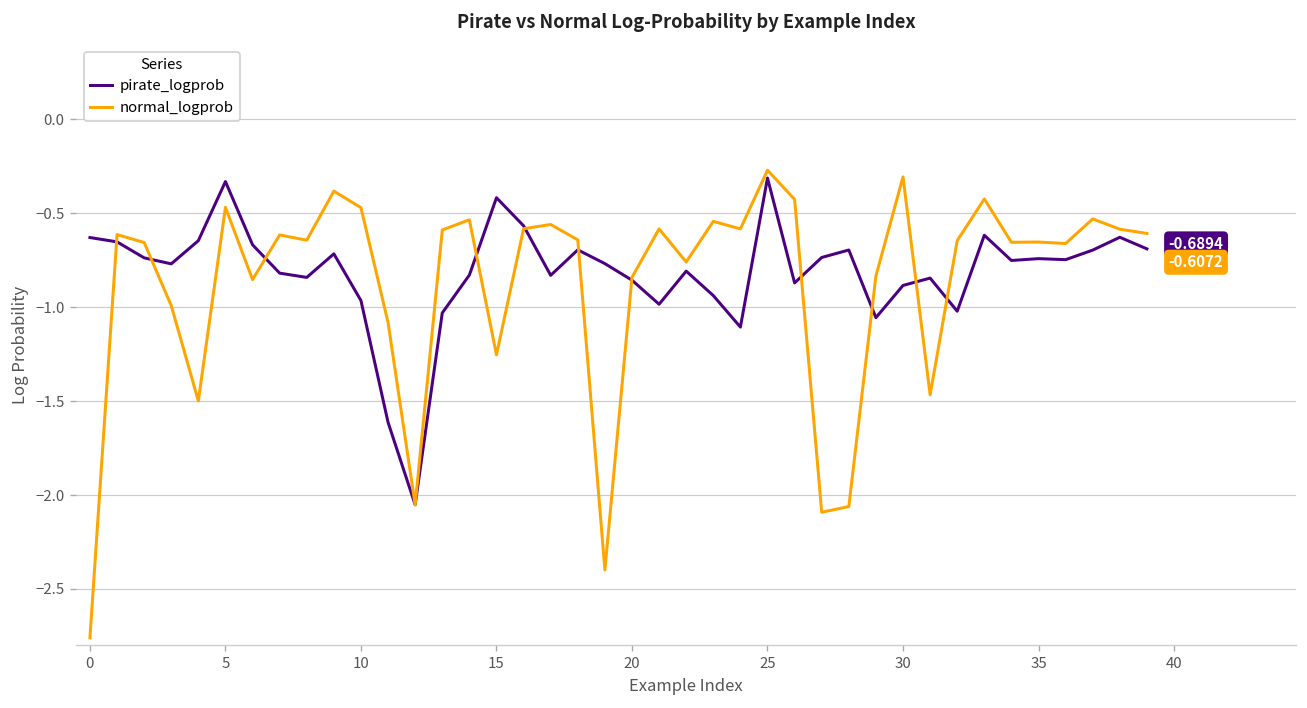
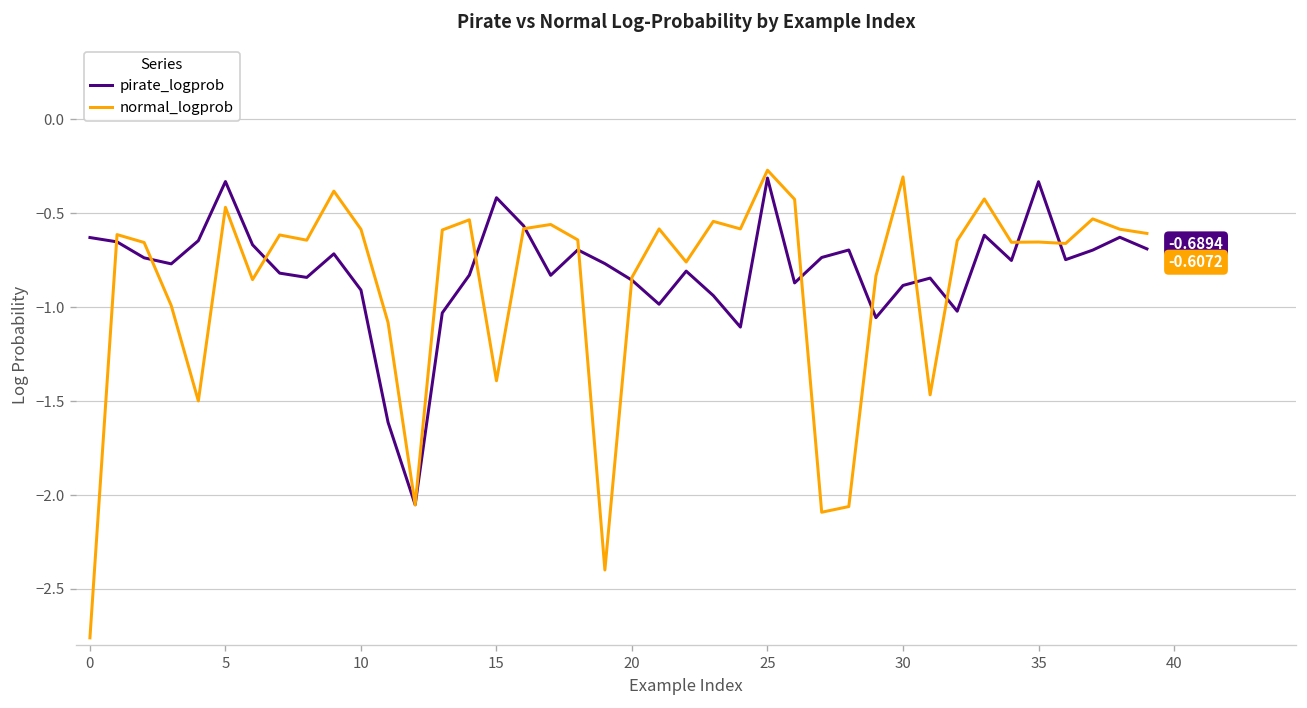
  {
    "pirate_logprob": {
      "0": -0.63,
      "5": -0.33,
-     "10": -0.96,
+     "10": -0.91,
      "15": -0.42,
      "25": -0.31,
      "30": -0.88,
-     "35": -0.74
+     "35": -0.33
    },
    "normal_logprob": {
      "0": -2.76,
      "5": -0.47,
-     "10": -0.47,
-     "15": -1.25,
+     "10": -0.59,
+     "15": -1.39,
      "25": -0.27,
      "30": -0.31,
      "35": -0.65
    }
  }
